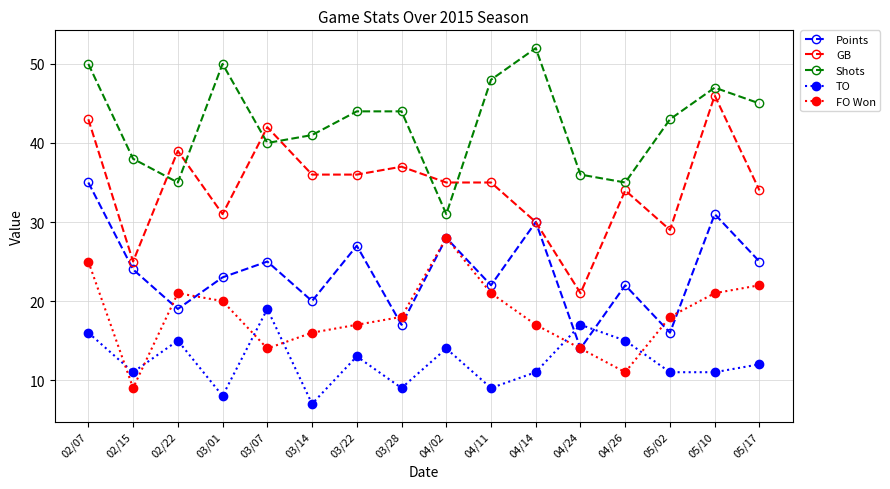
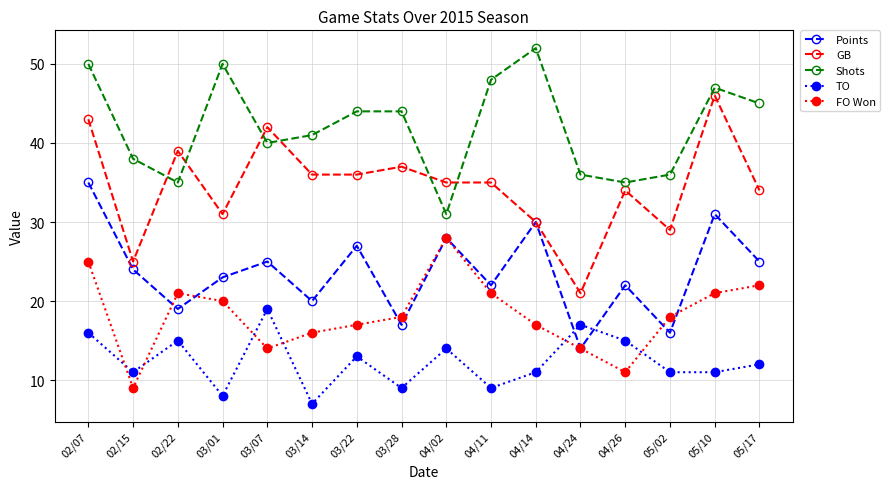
  {
    "Shots": {
      "02/07": 50,
      "02/15": 38,
      "02/22": 35,
      "03/01": 50,
      "03/07": 40,
      "03/14": 41,
      "03/22": 44,
      "03/28": 44,
      "04/02": 31,
      "04/11": 48,
      "04/14": 52,
      "04/24": 36,
      "04/26": 35,
-     "05/02": 43,
+     "05/02": 36,
      "05/10": 47,
      "05/17": 45
    }
  }
